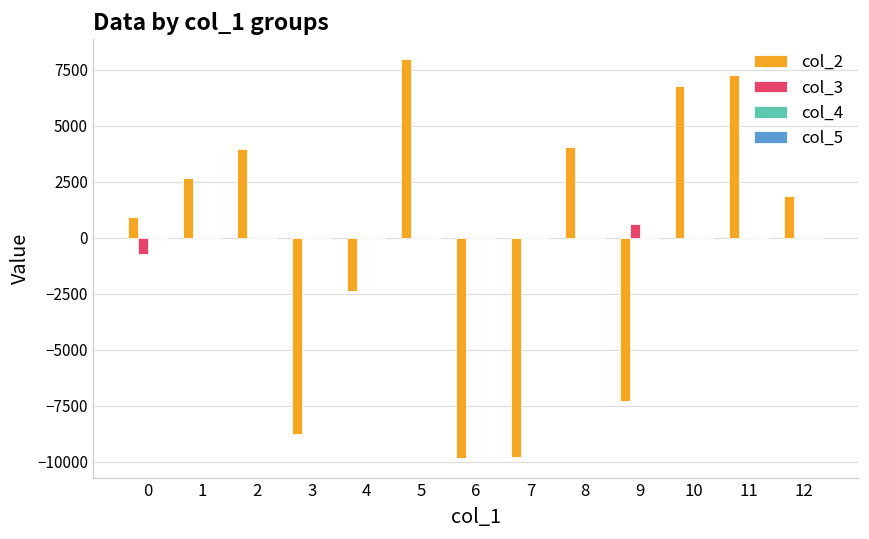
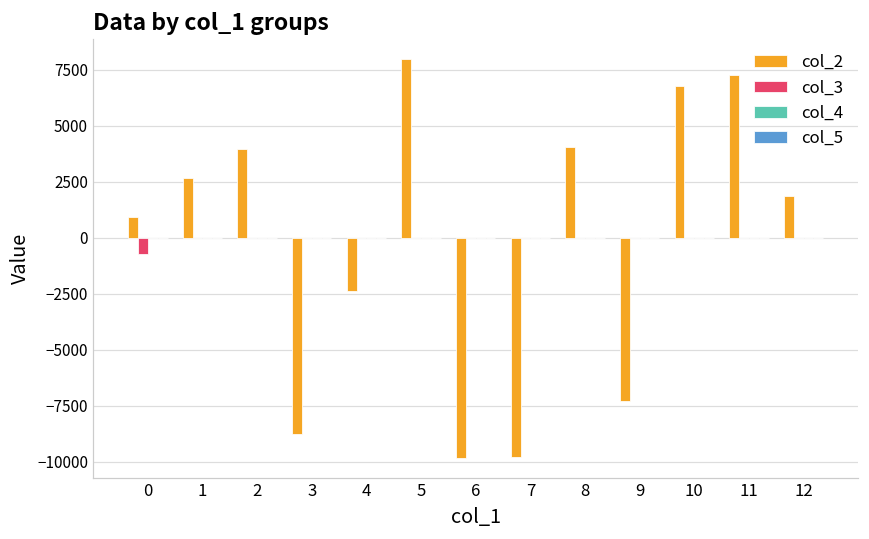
  {
    "col_2": {
      "0": 900,
      "1": 2700,
      "2": 4000,
      "3": -8800,
      "4": -2400,
      "5": 8000,
      "6": -9800,
      "7": -9800,
      "8": 4000,
      "9": -7300,
      "10": 6800,
      "11": 7300,
      "12": 1900
    },
    "col_3": {
      "0": -700,
-     "9": 600
+     "9": 0
    }
  }
